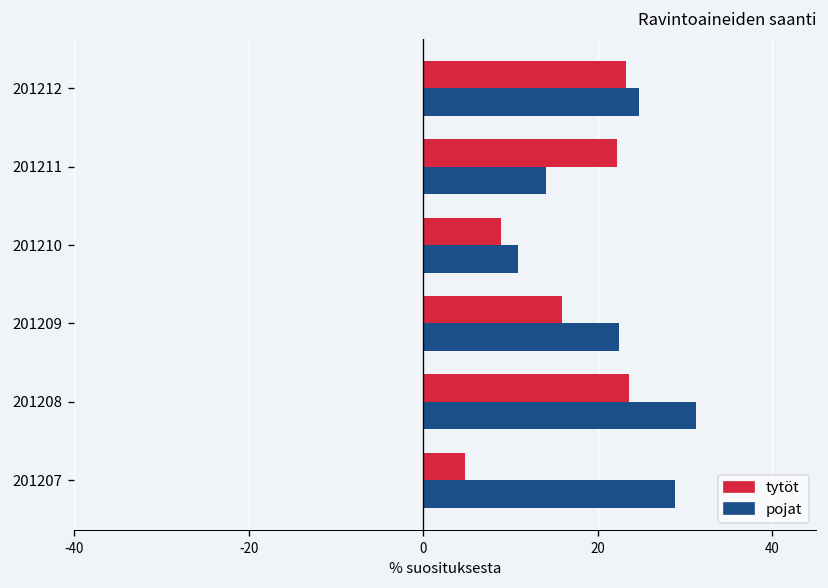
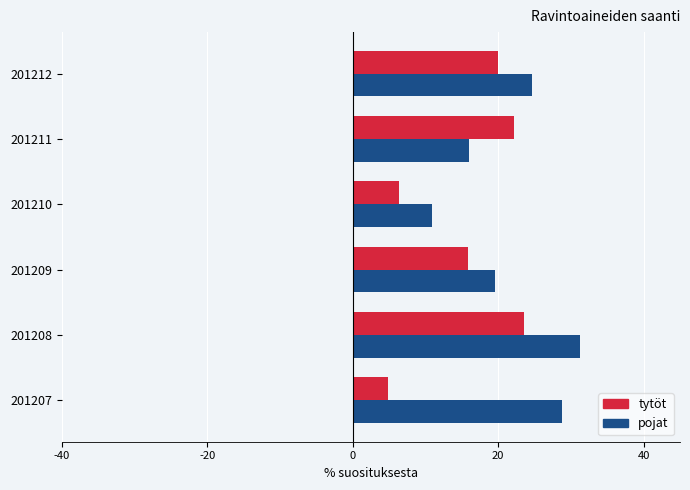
  {
    "tytöt": {
-     "201212": 23,
+     "201212": 20,
      "201211": 22,
-     "201210": 9,
+     "201210": 6,
      "201209": 16,
      "201208": 24,
      "201207": 5
    },
    "pojat": {
      "201212": 25,
-     "201211": 14,
+     "201211": 16,
      "201210": 11,
-     "201209": 22,
+     "201209": 20,
      "201208": 31,
      "201207": 29
    }
  }
